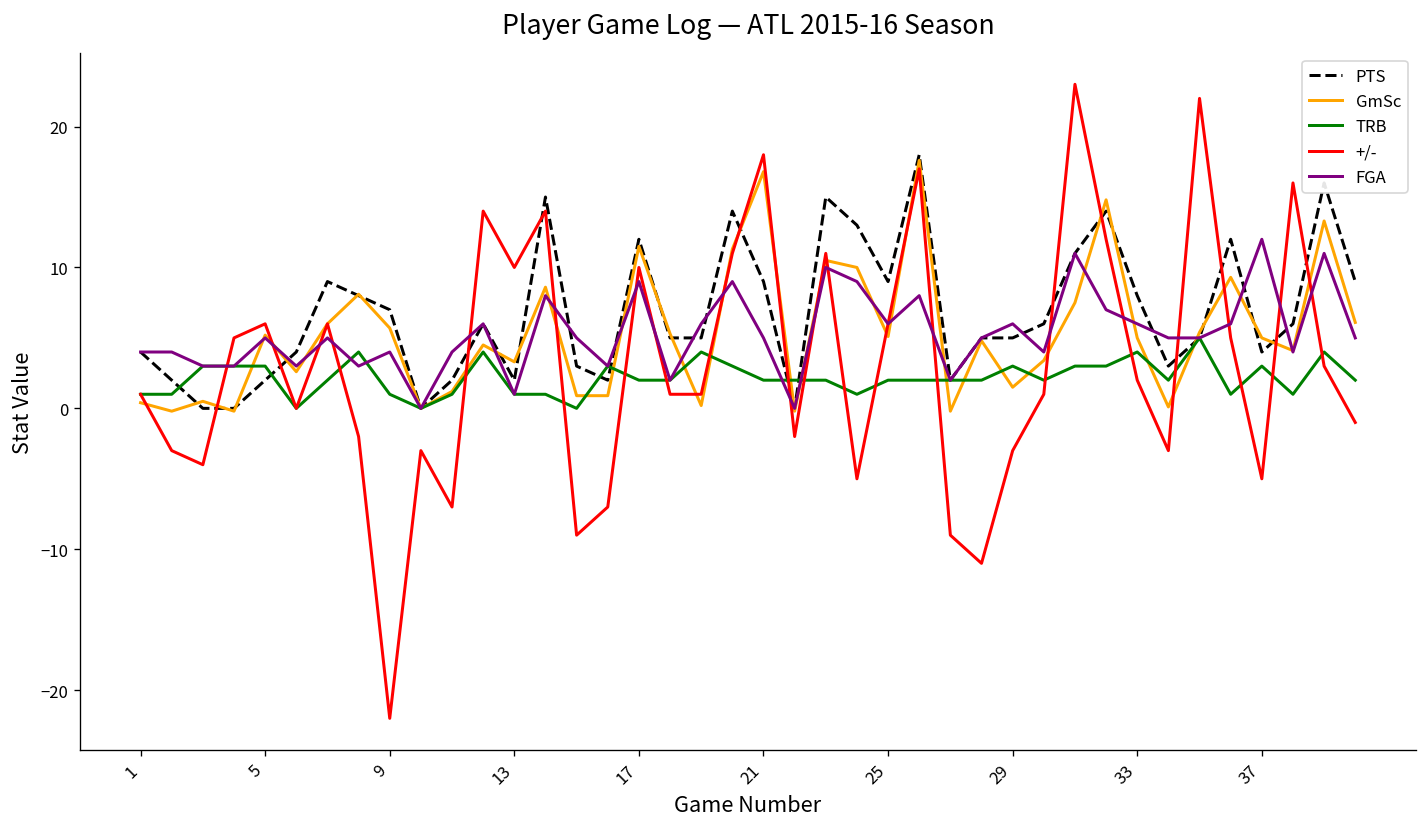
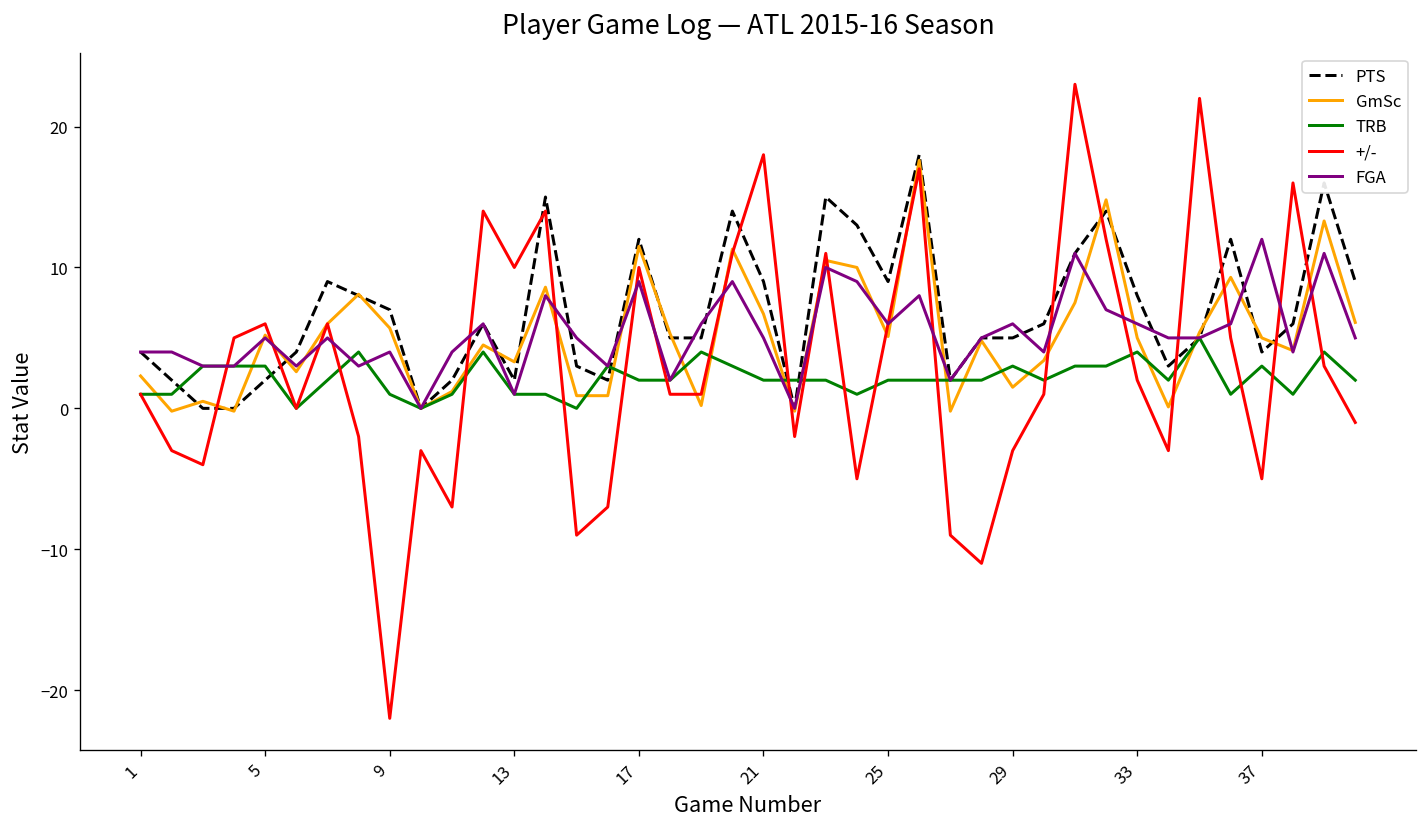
  {
    "PTS": {
      "5": 2.0,
      "9": 7.0,
      "13": 2.0,
      "17": 12.0,
      "21": 9.0,
      "25": 9.0,
      "29": 5.0,
      "33": 8.0,
      "37": 4.0
    },
    "GmSc": {
-     "1": 0.4,
+     "1": 2.3,
      "9": 5.7,
      "13": 3.3,
      "17": 11.5,
-     "21": 16.8,
+     "21": 6.7,
      "25": 5.1,
      "29": 1.5,
      "33": 5.0,
      "37": 5.0
    },
    "TRB": {
      "5": 3.0,
      "9": 1.0,
      "17": 2.0,
      "21": 2.0,
      "25": 2.0,
      "29": 3.0,
      "33": 4.0,
      "37": 3.0
    },
    "+/-": {
      "5": 6.0,
      "9": -22.0,
      "13": 10.0,
      "17": 10.0,
      "21": 18.0,
      "29": -3.0,
      "33": 2.0,
      "37": -5.0
    },
    "FGA": {
      "9": 4.0,
      "17": 9.0,
      "21": 5.0,
      "29": 6.0,
      "33": 6.0,
      "37": 12.0
    }
  }
